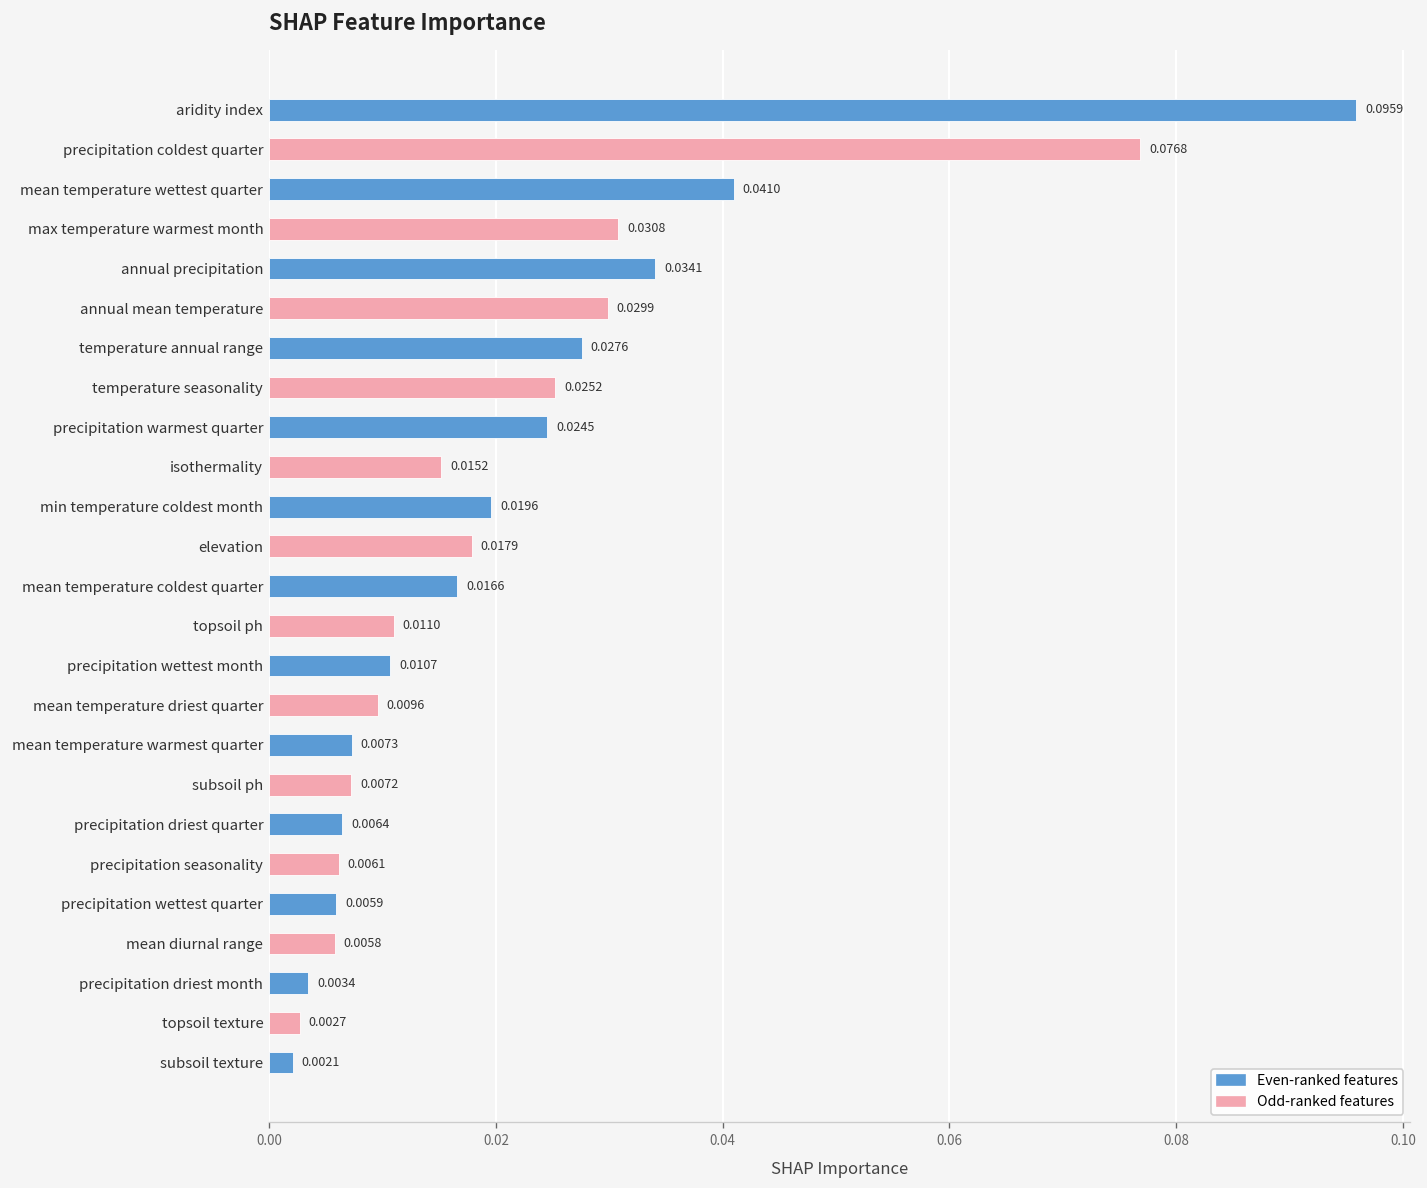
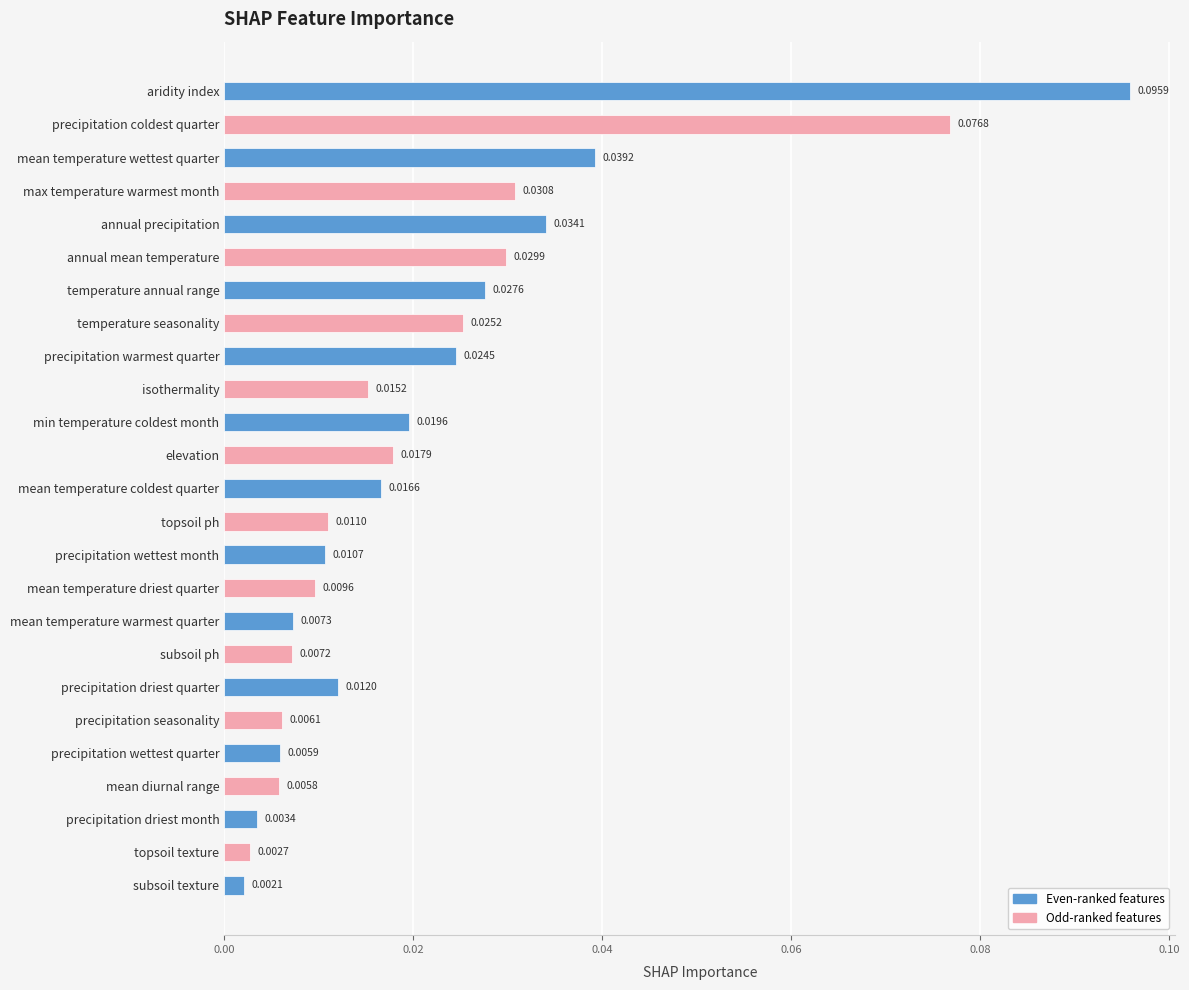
  {
    "aridity index": 0.0959,
    "precipitation coldest quarter": 0.0768,
-   "mean temperature wettest quarter": 0.0410,
+   "mean temperature wettest quarter": 0.0392,
    "max temperature warmest month": 0.0308,
    "annual precipitation": 0.0341,
    "annual mean temperature": 0.0299,
    "temperature annual range": 0.0276,
    "temperature seasonality": 0.0252,
    "precipitation warmest quarter": 0.0245,
    "isothermality": 0.0152,
    "min temperature coldest month": 0.0196,
    "elevation": 0.0179,
    "mean temperature coldest quarter": 0.0166,
    "topsoil ph": 0.0110,
    "precipitation wettest month": 0.0107,
    "mean temperature driest quarter": 0.0096,
    "mean temperature warmest quarter": 0.0073,
    "subsoil ph": 0.0072,
-   "precipitation driest quarter": 0.0064,
+   "precipitation driest quarter": 0.0120,
    "precipitation seasonality": 0.0061,
    "precipitation wettest quarter": 0.0059,
    "mean diurnal range": 0.0058,
    "precipitation driest month": 0.0034,
    "topsoil texture": 0.0027,
    "subsoil texture": 0.0021
  }
